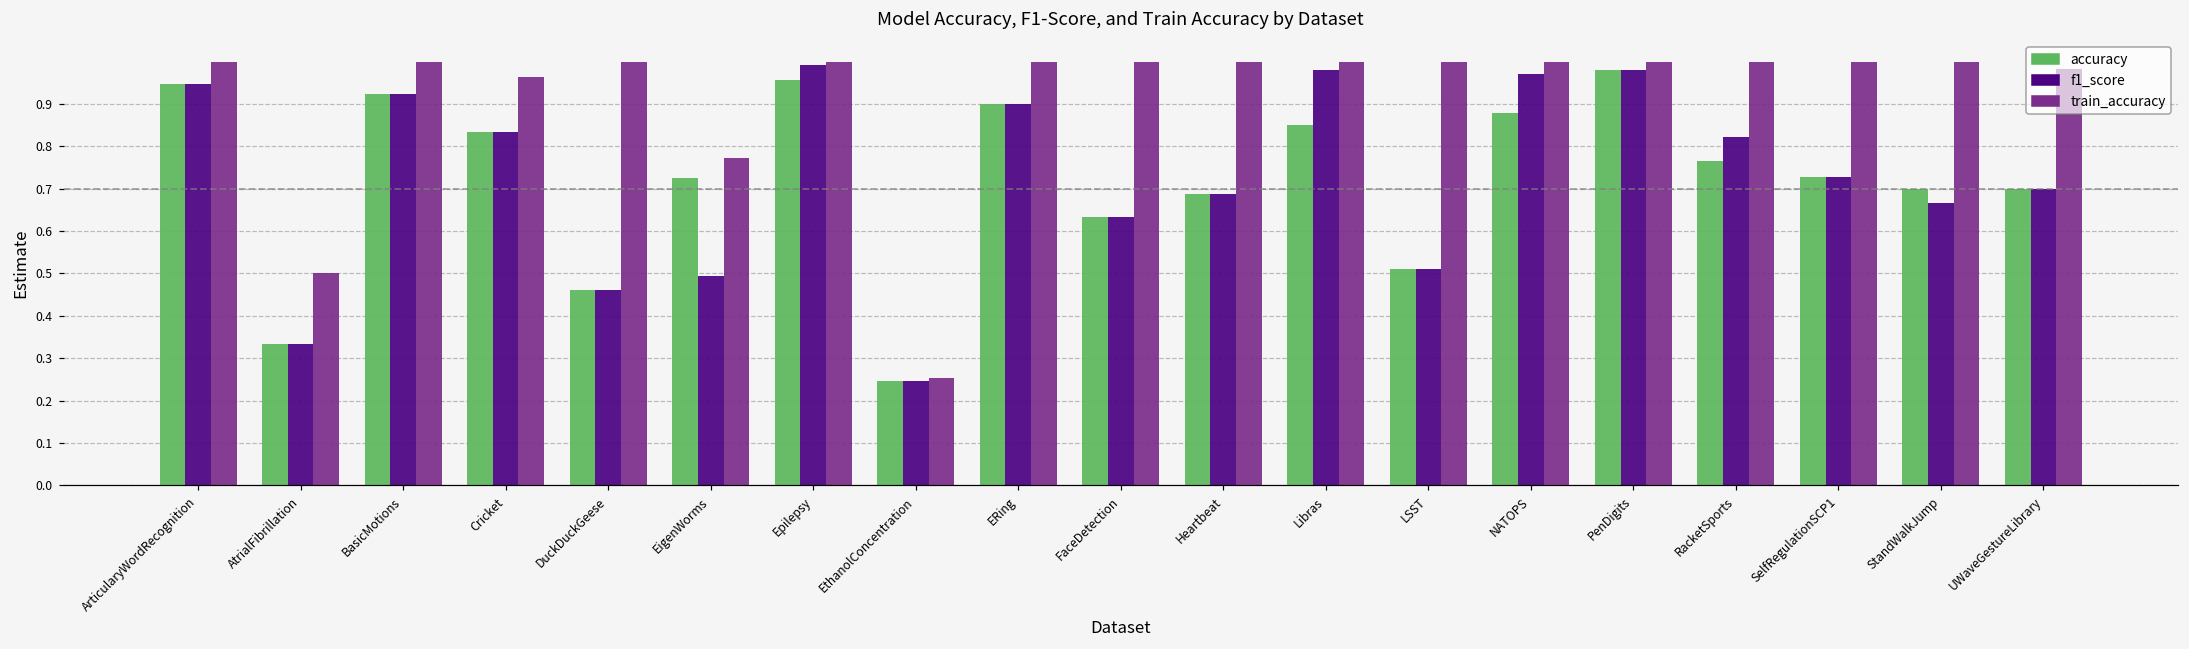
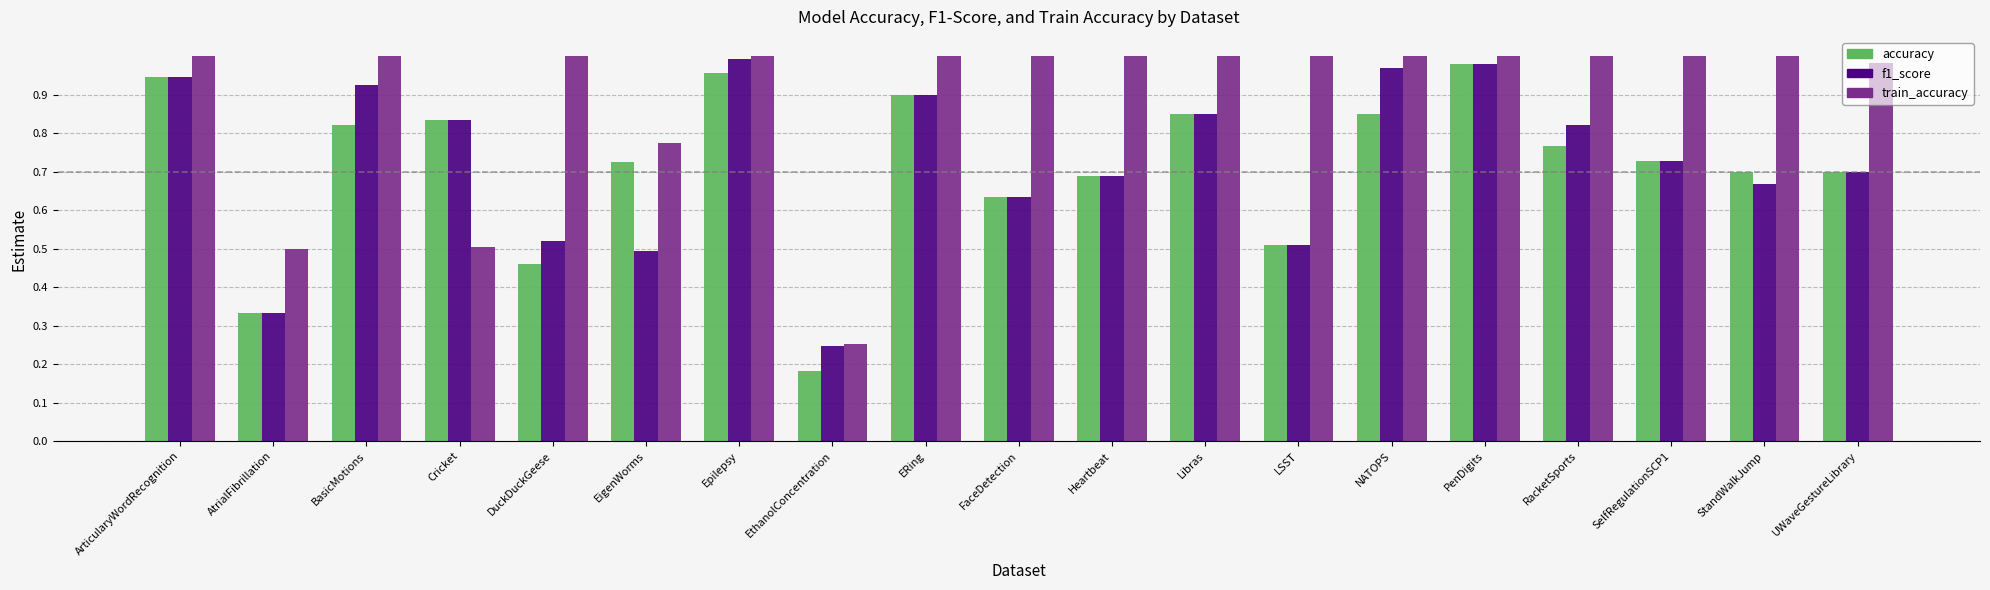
  {
    "accuracy": {
      "ArticularyWordRecognition": 0.95,
      "AtrialFibrillation": 0.33,
-     "BasicMotions": 0.93,
+     "BasicMotions": 0.82,
      "Cricket": 0.83,
      "DuckDuckGeese": 0.46,
      "EigenWorms": 0.73,
      "Epilepsy": 0.96,
-     "EthanolConcentration": 0.25,
+     "EthanolConcentration": 0.18,
      "ERing": 0.90,
      "FaceDetection": 0.63,
      "Heartbeat": 0.69,
      "Libras": 0.85,
      "LSST": 0.51,
-     "NATOPS": 0.88,
+     "NATOPS": 0.85,
      "PenDigits": 0.98,
      "RacketSports": 0.77,
      "SelfRegulationSCP1": 0.73,
      "StandWalkJump": 0.70,
      "UWaveGestureLibrary": 0.70
    },
    "f1_score": {
      "ArticularyWordRecognition": 0.95,
      "AtrialFibrillation": 0.33,
      "BasicMotions": 0.93,
      "Cricket": 0.83,
-     "DuckDuckGeese": 0.46,
+     "DuckDuckGeese": 0.52,
      "EigenWorms": 0.49,
      "Epilepsy": 0.99,
      "EthanolConcentration": 0.25,
      "ERing": 0.90,
      "FaceDetection": 0.63,
      "Heartbeat": 0.69,
-     "Libras": 0.98,
+     "Libras": 0.85,
      "LSST": 0.51,
      "NATOPS": 0.97,
      "PenDigits": 0.98,
      "RacketSports": 0.82,
      "SelfRegulationSCP1": 0.73,
      "StandWalkJump": 0.67,
      "UWaveGestureLibrary": 0.70
    },
    "train_accuracy": {
      "ArticularyWordRecognition": 1.00,
      "AtrialFibrillation": 0.50,
      "BasicMotions": 1.00,
-     "Cricket": 0.96,
+     "Cricket": 0.50,
      "DuckDuckGeese": 1.00,
      "EigenWorms": 0.77,
      "Epilepsy": 1.00,
      "EthanolConcentration": 0.25,
      "ERing": 1.00,
      "FaceDetection": 1.00,
      "Heartbeat": 1.00,
      "Libras": 1.00,
      "LSST": 1.00,
      "NATOPS": 1.00,
      "PenDigits": 1.00,
      "RacketSports": 1.00,
      "SelfRegulationSCP1": 1.00,
      "StandWalkJump": 1.00
    }
  }
